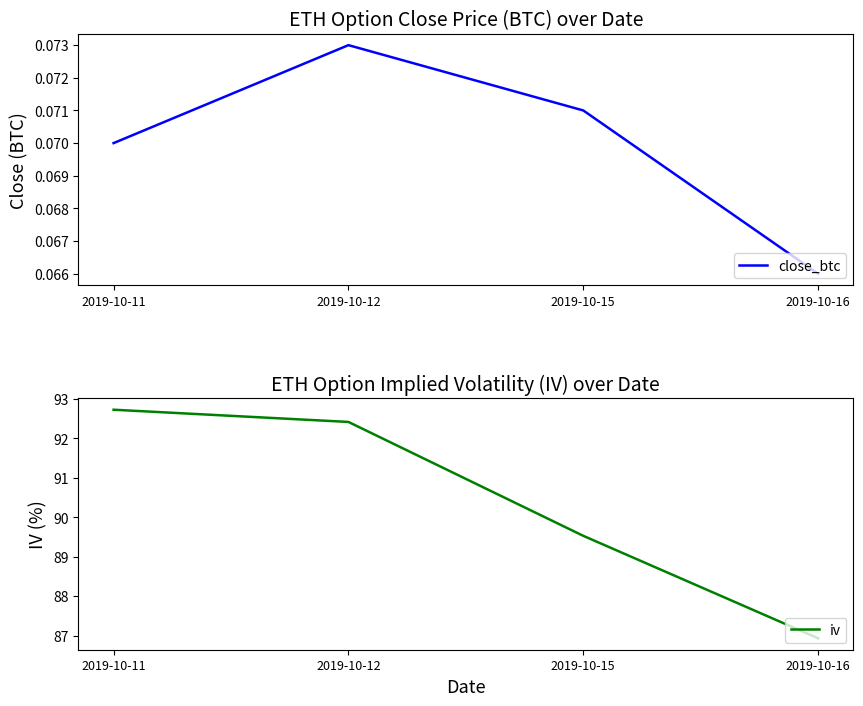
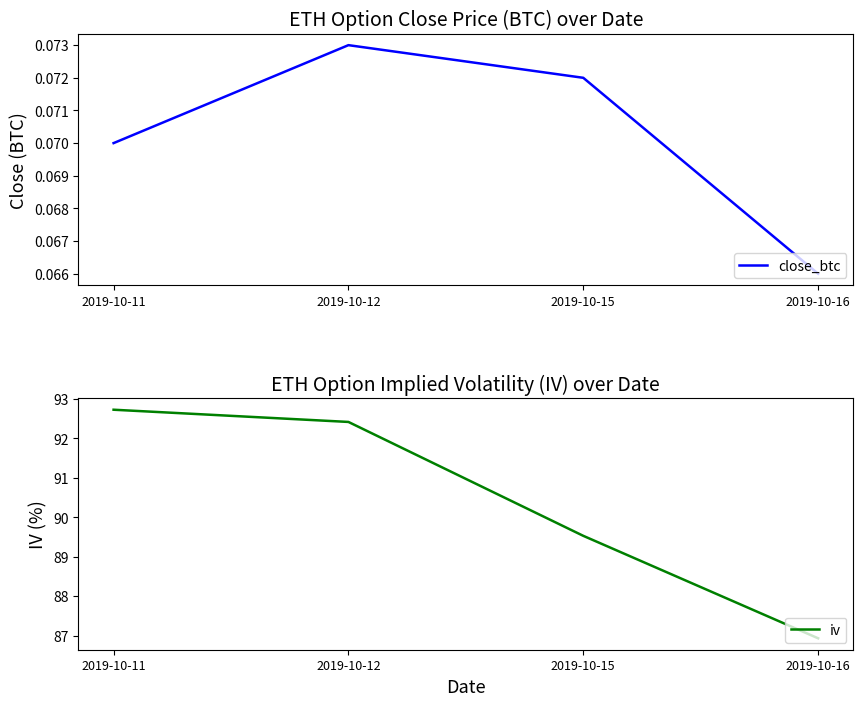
  {
    "ETH Option Close Price (BTC) over Date": {
      "2019-10-11": 0.070,
      "2019-10-12": 0.073,
-     "2019-10-15": 0.071
+     "2019-10-15": 0.072
    },
    "ETH Option Implied Volatility (IV) over Date": {
      "2019-10-11": 92.7,
      "2019-10-12": 92.4,
      "2019-10-15": 89.5
    }
  }
